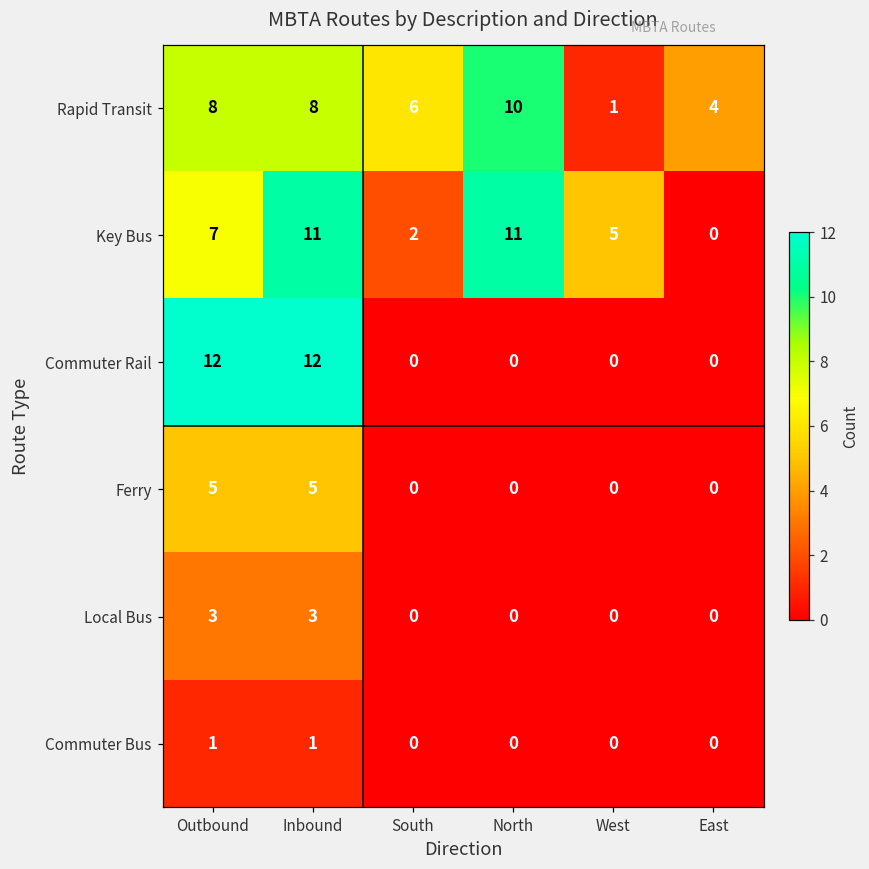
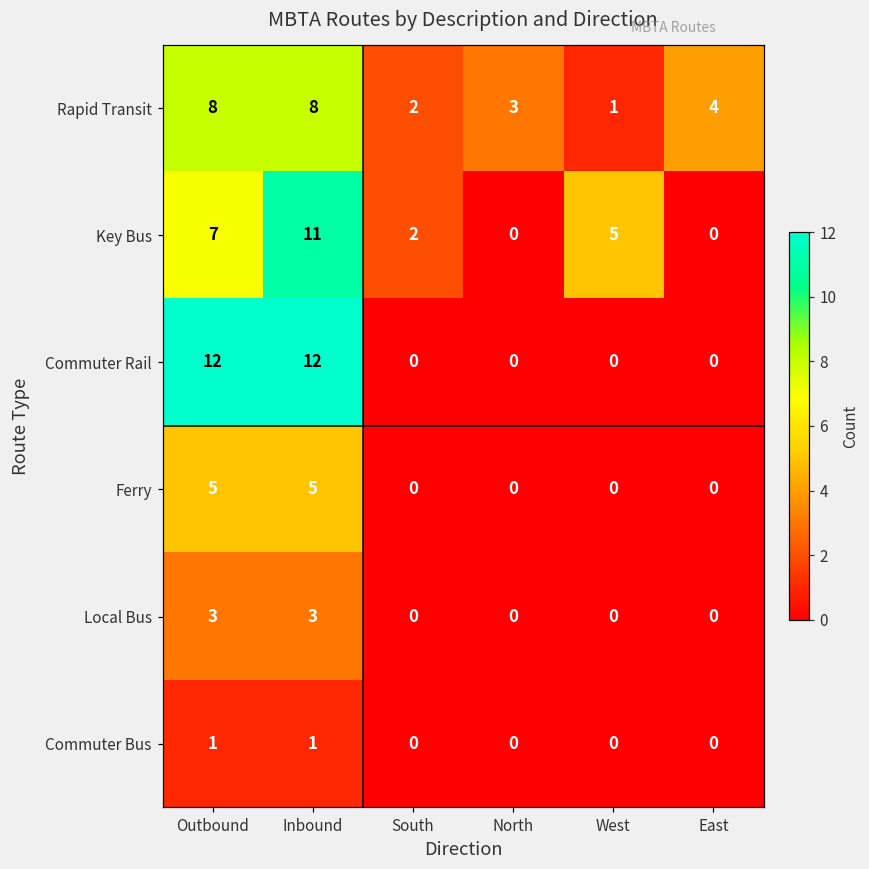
  {
    "Rapid Transit": {
      "Outbound": 8,
      "Inbound": 8,
-     "South": 6,
-     "North": 10,
+     "South": 2,
+     "North": 3,
      "West": 1,
      "East": 4
    },
    "Key Bus": {
      "Outbound": 7,
      "Inbound": 11,
      "South": 2,
-     "North": 11,
+     "North": 0,
      "West": 5,
      "East": 0
    },
    "Commuter Rail": {
      "Outbound": 12,
      "Inbound": 12,
      "South": 0,
      "North": 0,
      "West": 0,
      "East": 0
    },
    "Ferry": {
      "Outbound": 5,
      "Inbound": 5,
      "South": 0,
      "North": 0,
      "West": 0,
      "East": 0
    },
    "Local Bus": {
      "Outbound": 3,
      "Inbound": 3,
      "South": 0,
      "North": 0,
      "West": 0,
      "East": 0
    },
    "Commuter Bus": {
      "Outbound": 1,
      "Inbound": 1,
      "South": 0,
      "North": 0,
      "West": 0,
      "East": 0
    }
  }
